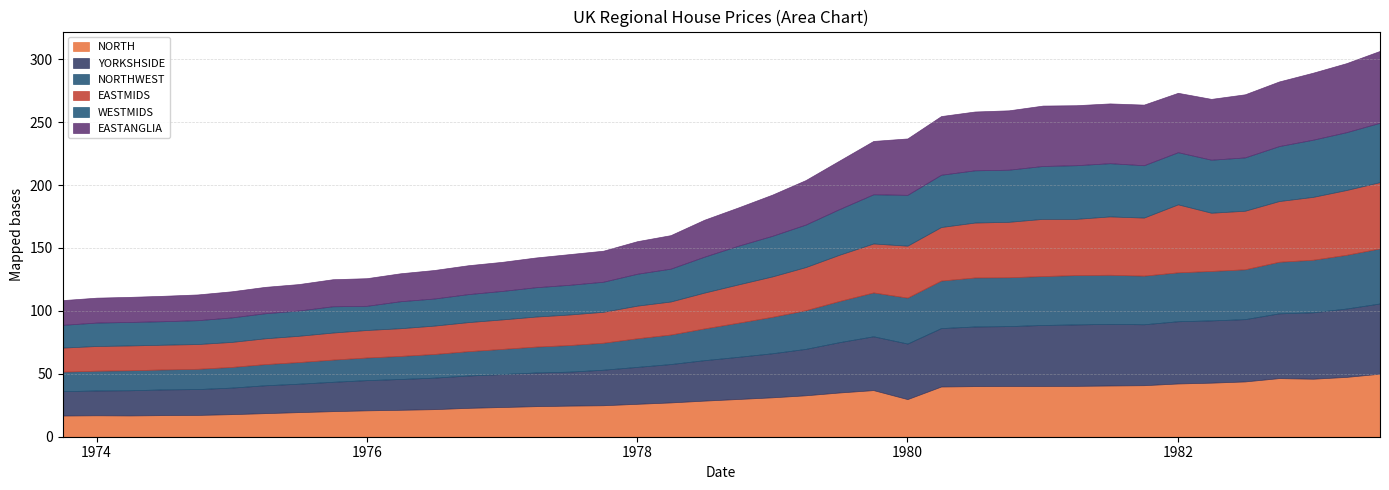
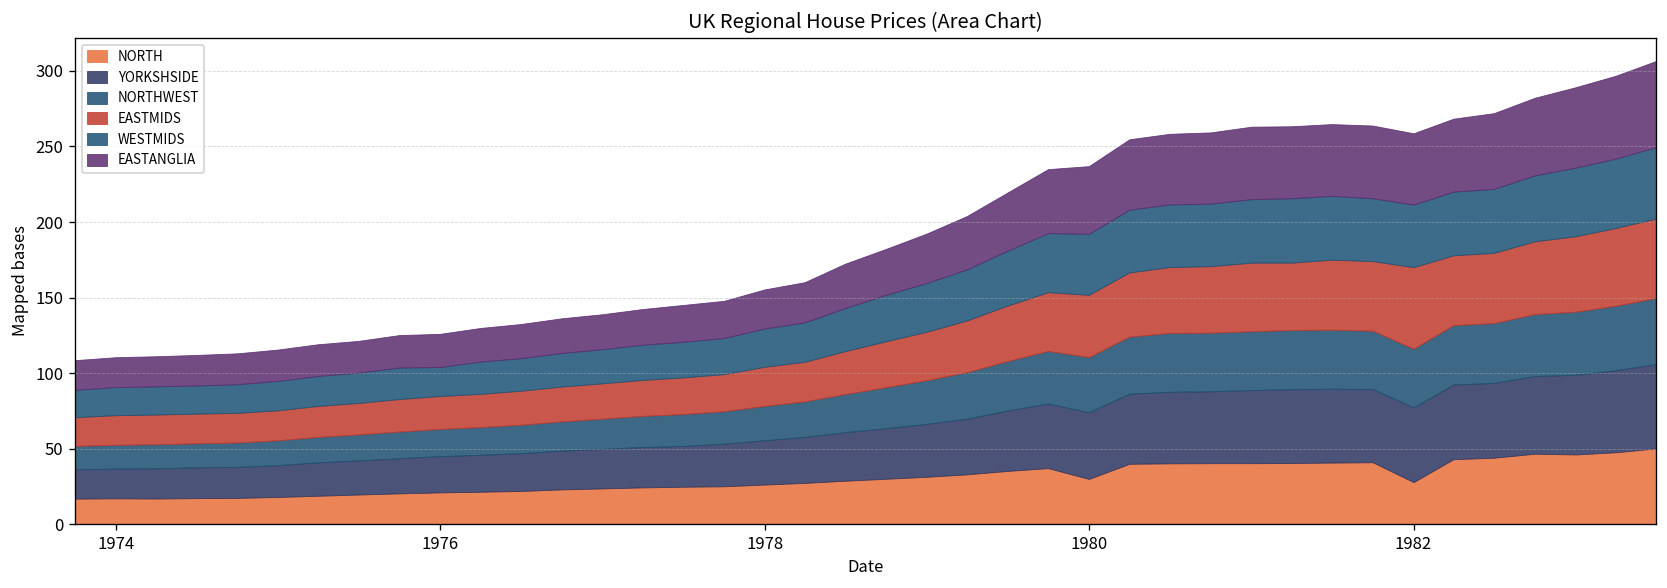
  {
    "NORTH": {
      "1974": 17,
      "1976": 21,
      "1978": 26,
      "1980": 30,
-     "1982": 42
+     "1982": 28
    },
    "EASTMIDS": {
      "1974": 20,
      "1976": 22,
      "1978": 26,
      "1980": 41,
      "1982": 54
    }
  }
